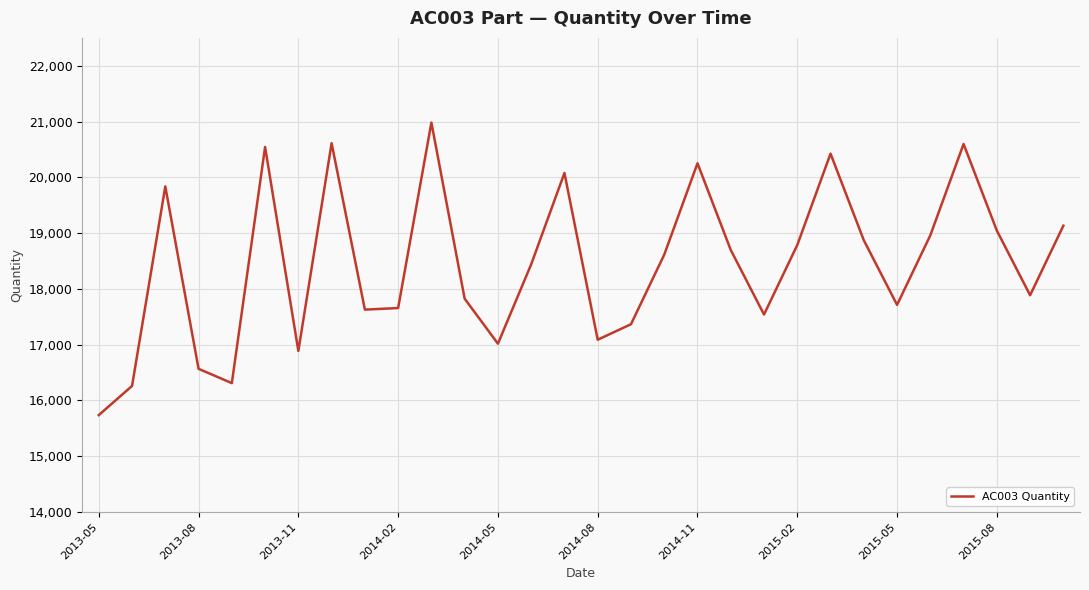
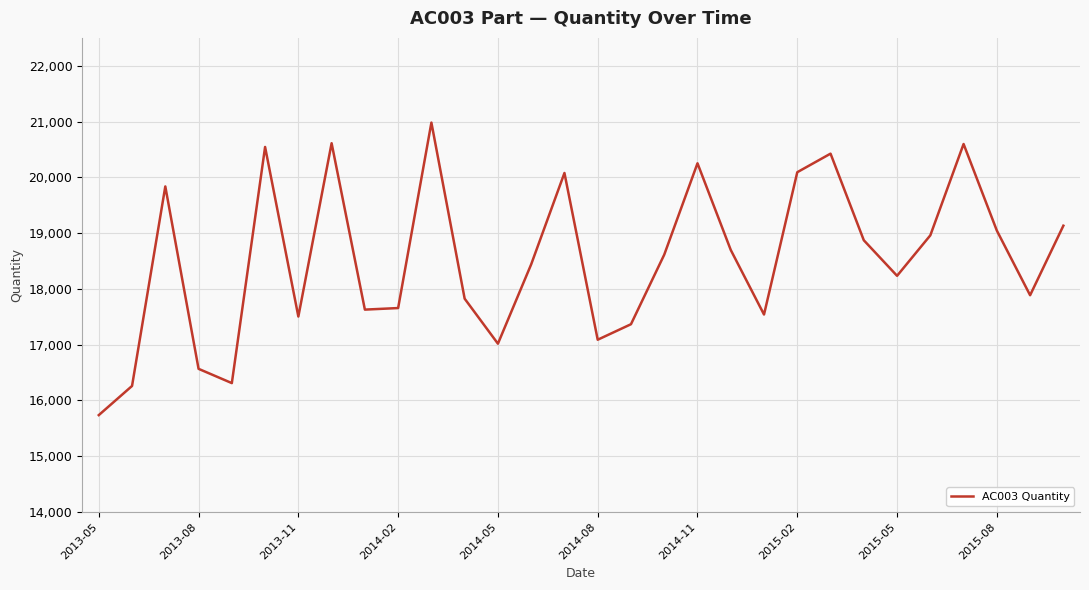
  {
    "2013-05": "15,700",
    "2013-08": "16,600",
-   "2013-11": "16,900",
+   "2013-11": "17,500",
    "2014-02": "17,700",
    "2014-05": "17,000",
    "2014-08": "17,100",
    "2014-11": "20,300",
-   "2015-02": "18,800",
-   "2015-05": "17,700",
+   "2015-02": "20,100",
+   "2015-05": "18,200",
    "2015-08": "19,000"
  }
